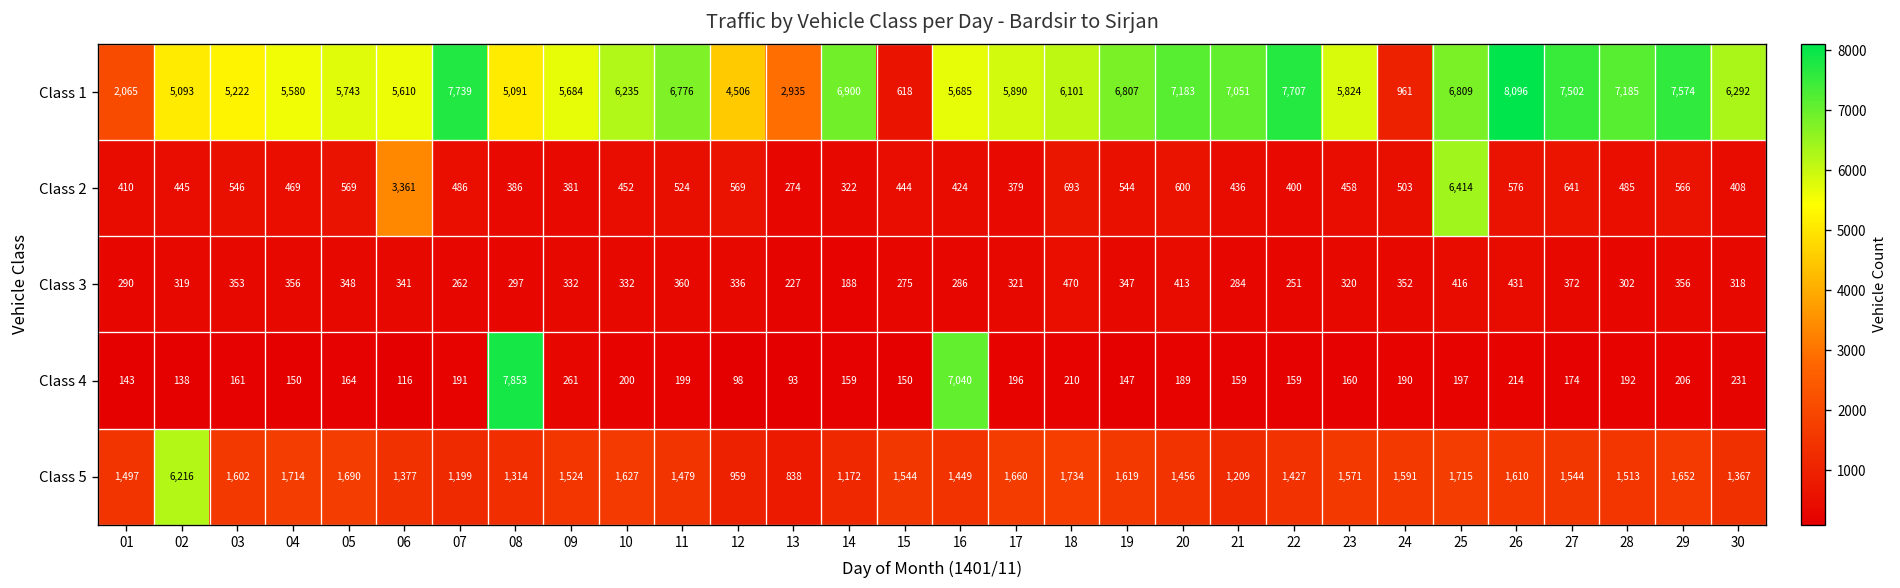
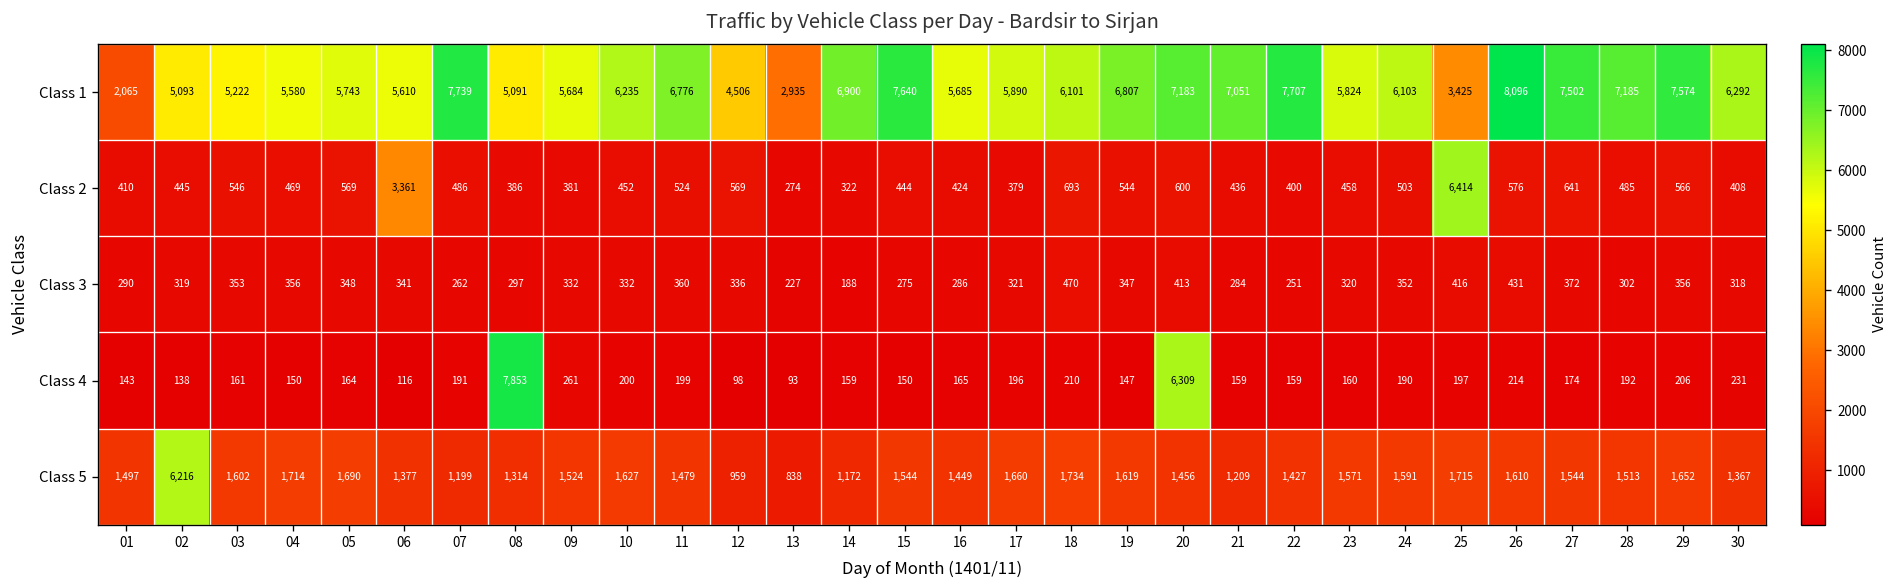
  {
    "Class 1": {
      "01": "2,065",
      "02": "5,093",
      "03": "5,222",
      "04": "5,580",
      "05": "5,743",
      "06": "5,610",
      "07": "7,739",
      "08": "5,091",
      "09": "5,684",
      "10": "6,235",
      "11": "6,776",
      "12": "4,506",
      "13": "2,935",
      "14": "6,900",
-     "15": "618",
+     "15": "7,640",
      "16": "5,685",
      "17": "5,890",
      "18": "6,101",
      "19": "6,807",
      "20": "7,183",
      "21": "7,051",
      "22": "7,707",
      "23": "5,824",
-     "24": "961",
-     "25": "6,809",
+     "24": "6,103",
+     "25": "3,425",
      "26": "8,096",
      "27": "7,502",
      "28": "7,185",
      "29": "7,574",
      "30": "6,292"
    },
    "Class 2": {
      "01": "410",
      "02": "445",
      "03": "546",
      "04": "469",
      "05": "569",
      "06": "3,361",
      "07": "486",
      "08": "386",
      "09": "381",
      "10": "452",
      "11": "524",
      "12": "569",
      "13": "274",
      "14": "322",
      "15": "444",
      "16": "424",
      "17": "379",
      "18": "693",
      "19": "544",
      "20": "600",
      "21": "436",
      "22": "400",
      "23": "458",
      "24": "503",
      "25": "6,414",
      "26": "576",
      "27": "641",
      "28": "485",
      "29": "566",
      "30": "408"
    },
    "Class 3": {
      "01": "290",
      "02": "319",
      "03": "353",
      "04": "356",
      "05": "348",
      "06": "341",
      "07": "262",
      "08": "297",
      "09": "332",
      "10": "332",
      "11": "360",
      "12": "336",
      "13": "227",
      "14": "188",
      "15": "275",
      "16": "286",
      "17": "321",
      "18": "470",
      "19": "347",
      "20": "413",
      "21": "284",
      "22": "251",
      "23": "320",
      "24": "352",
      "25": "416",
      "26": "431",
      "27": "372",
      "28": "302",
      "29": "356",
      "30": "318"
    },
    "Class 4": {
      "01": "143",
      "02": "138",
      "03": "161",
      "04": "150",
      "05": "164",
      "06": "116",
      "07": "191",
      "08": "7,853",
      "09": "261",
      "10": "200",
      "11": "199",
      "12": "98",
      "13": "93",
      "14": "159",
      "15": "150",
-     "16": "7,040",
+     "16": "165",
      "17": "196",
      "18": "210",
      "19": "147",
-     "20": "189",
+     "20": "6,309",
      "21": "159",
      "22": "159",
      "23": "160",
      "24": "190",
      "25": "197",
      "26": "214",
      "27": "174",
      "28": "192",
      "29": "206",
      "30": "231"
    },
    "Class 5": {
      "01": "1,497",
      "02": "6,216",
      "03": "1,602",
      "04": "1,714",
      "05": "1,690",
      "06": "1,377",
      "07": "1,199",
      "08": "1,314",
      "09": "1,524",
      "10": "1,627",
      "11": "1,479",
      "12": "959",
      "13": "838",
      "14": "1,172",
      "15": "1,544",
      "16": "1,449",
      "17": "1,660",
      "18": "1,734",
      "19": "1,619",
      "20": "1,456",
      "21": "1,209",
      "22": "1,427",
      "23": "1,571",
      "24": "1,591",
      "25": "1,715",
      "26": "1,610",
      "27": "1,544",
      "28": "1,513",
      "29": "1,652",
      "30": "1,367"
    }
  }
